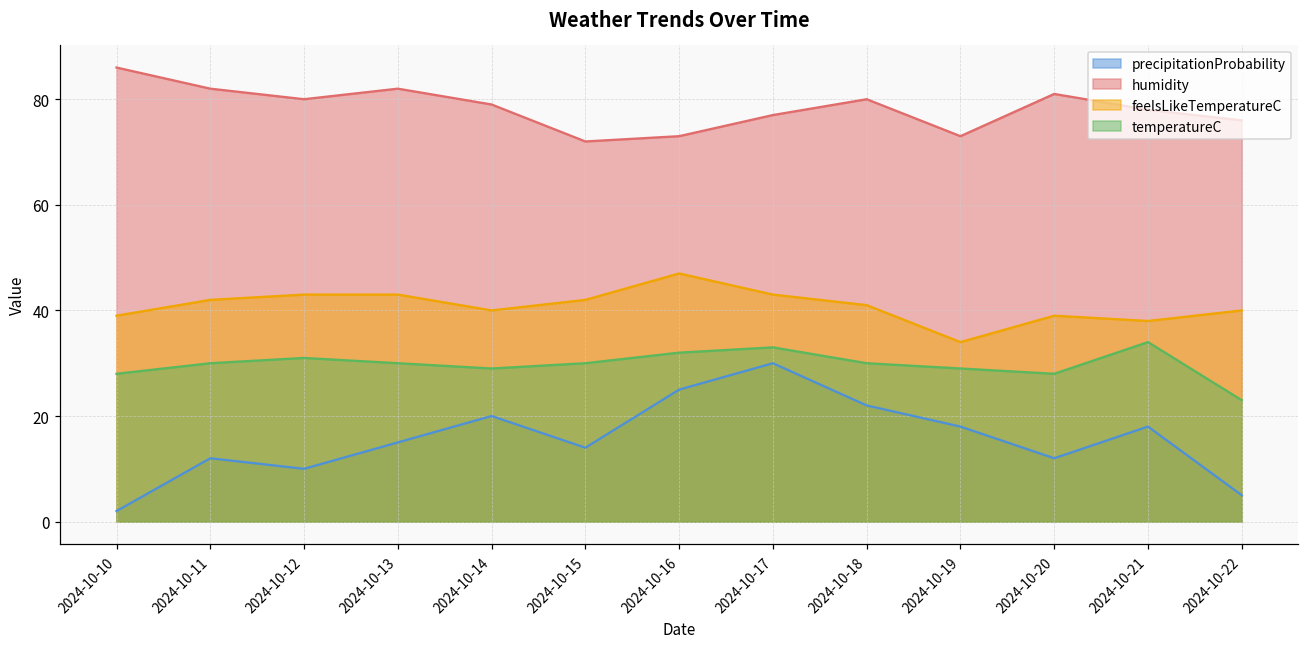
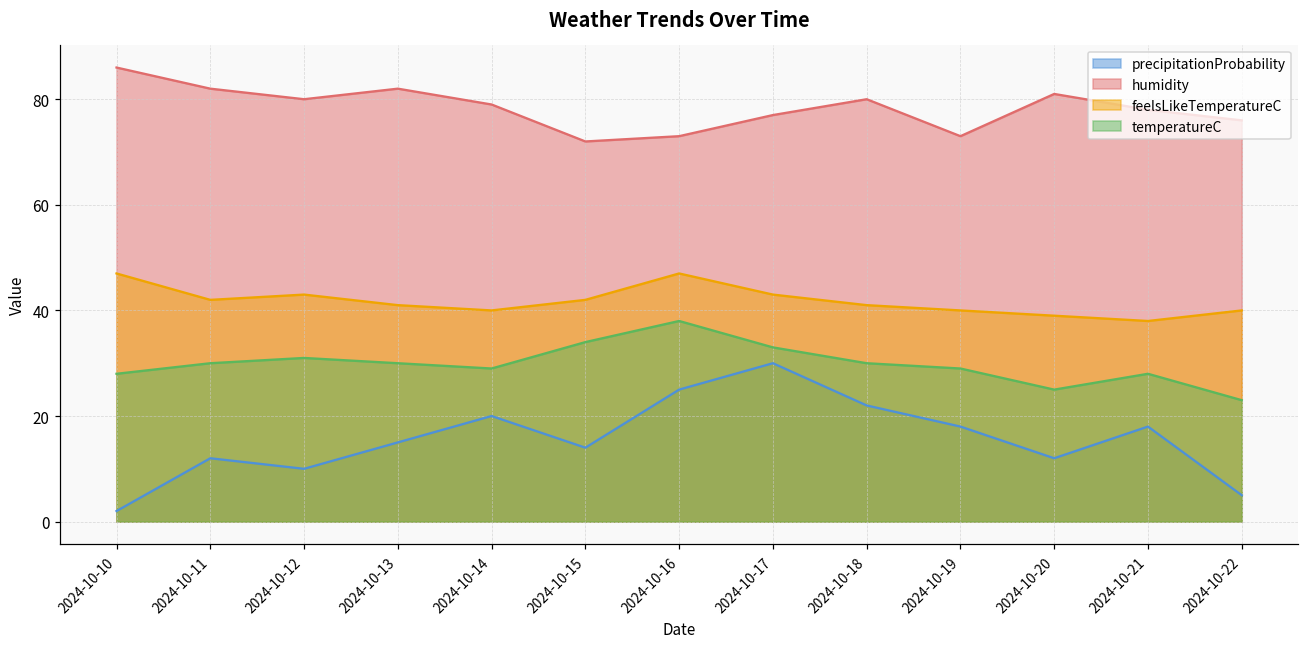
  {
    "precipitationProbability": {
      "2024-10-10": 2,
      "2024-10-11": 12,
      "2024-10-12": 10,
      "2024-10-13": 15,
      "2024-10-14": 20,
      "2024-10-15": 14,
      "2024-10-16": 25,
      "2024-10-17": 30,
      "2024-10-18": 22,
      "2024-10-19": 18,
      "2024-10-20": 12,
      "2024-10-21": 18,
      "2024-10-22": 5
    },
    "humidity": {
      "2024-10-10": 86,
      "2024-10-11": 82,
      "2024-10-12": 80,
      "2024-10-13": 82,
      "2024-10-14": 79,
      "2024-10-15": 72,
      "2024-10-16": 73,
      "2024-10-17": 77,
      "2024-10-18": 80,
      "2024-10-19": 73,
      "2024-10-20": 81
    },
    "feelsLikeTemperatureC": {
-     "2024-10-10": 39,
+     "2024-10-10": 47,
      "2024-10-11": 42,
      "2024-10-12": 43,
-     "2024-10-13": 43,
+     "2024-10-13": 41,
      "2024-10-14": 40,
      "2024-10-15": 42,
      "2024-10-16": 47,
      "2024-10-17": 43,
      "2024-10-18": 41,
-     "2024-10-19": 34,
+     "2024-10-19": 40,
      "2024-10-20": 39,
      "2024-10-21": 38,
      "2024-10-22": 40
    },
    "temperatureC": {
      "2024-10-10": 28,
      "2024-10-11": 30,
      "2024-10-12": 31,
      "2024-10-13": 30,
      "2024-10-14": 29,
-     "2024-10-15": 30,
-     "2024-10-16": 32,
+     "2024-10-15": 34,
+     "2024-10-16": 38,
      "2024-10-17": 33,
      "2024-10-18": 30,
      "2024-10-19": 29,
-     "2024-10-20": 28,
-     "2024-10-21": 34,
+     "2024-10-20": 25,
+     "2024-10-21": 28,
      "2024-10-22": 23
    }
  }
